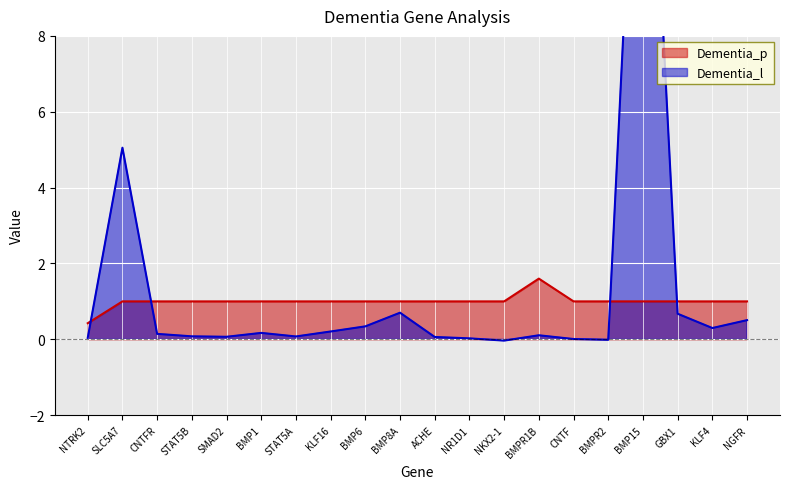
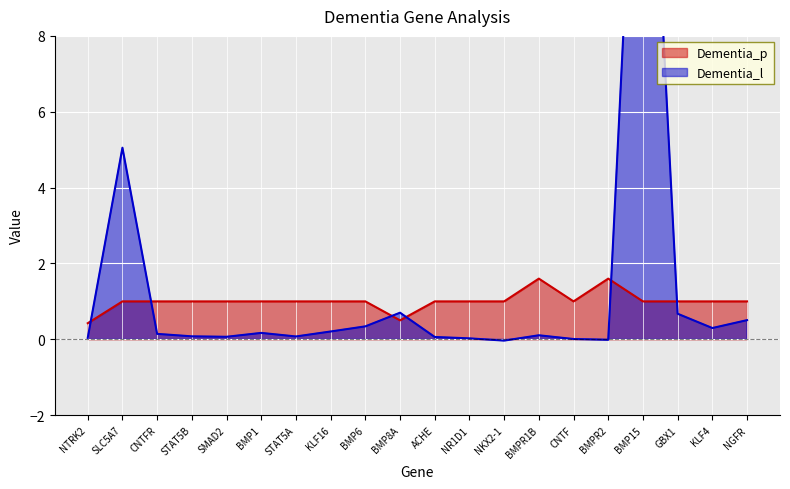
  {
    "Dementia_p": {
      "NTRK2": 0.4,
      "SLC5A7": 1.0,
      "CNTFR": 1.0,
      "STAT5B": 1.0,
      "SMAD2": 1.0,
      "BMP1": 1.0,
      "STAT5A": 1.0,
      "KLF16": 1.0,
      "BMP6": 1.0,
-     "BMP8A": 1.0,
+     "BMP8A": 0.5,
      "ACHE": 1.0,
      "NR1D1": 1.0,
      "NKX2-1": 1.0,
      "BMPR1B": 1.6,
      "CNTF": 1.0,
-     "BMPR2": 1.0,
+     "BMPR2": 1.6,
      "BMP15": 1.0,
      "GBX1": 1.0,
      "KLF4": 1.0,
      "NGFR": 1.0
    }
  }
